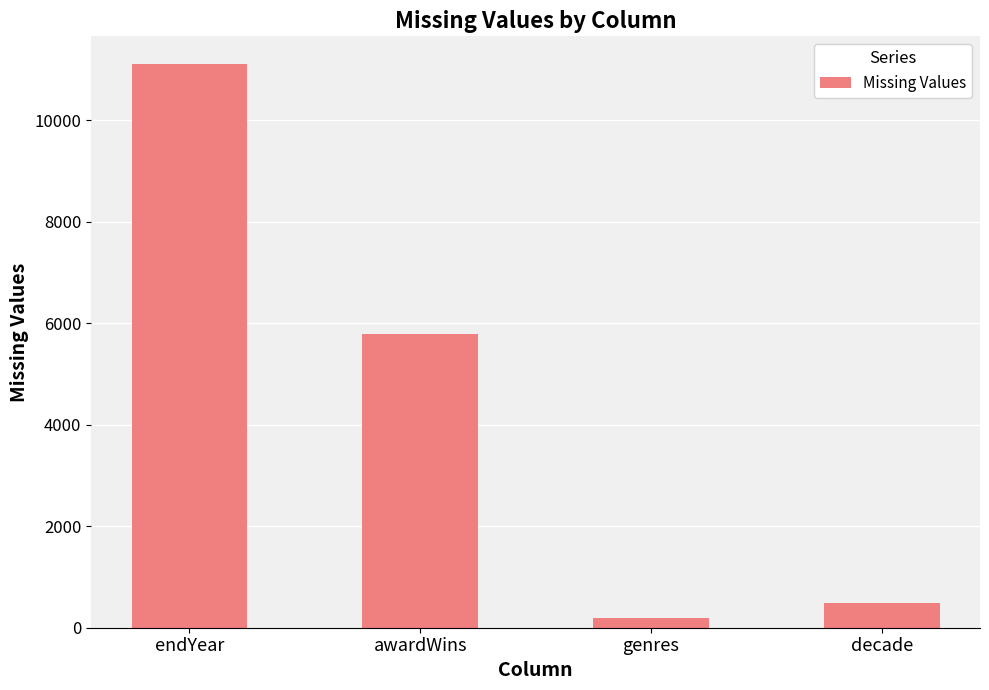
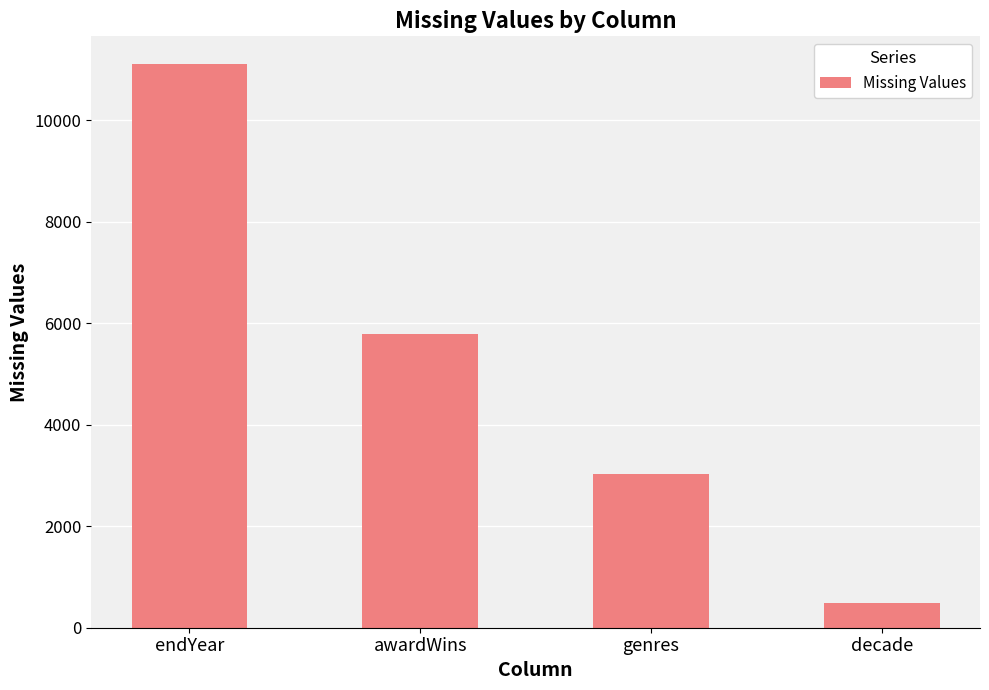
  {
    "endYear": 11100,
    "awardWins": 5800,
-   "genres": 200,
+   "genres": 3000,
    "decade": 500
  }
